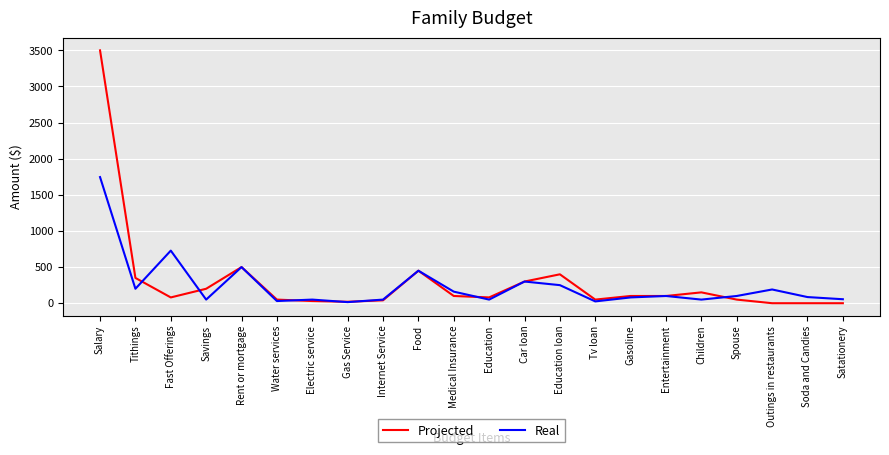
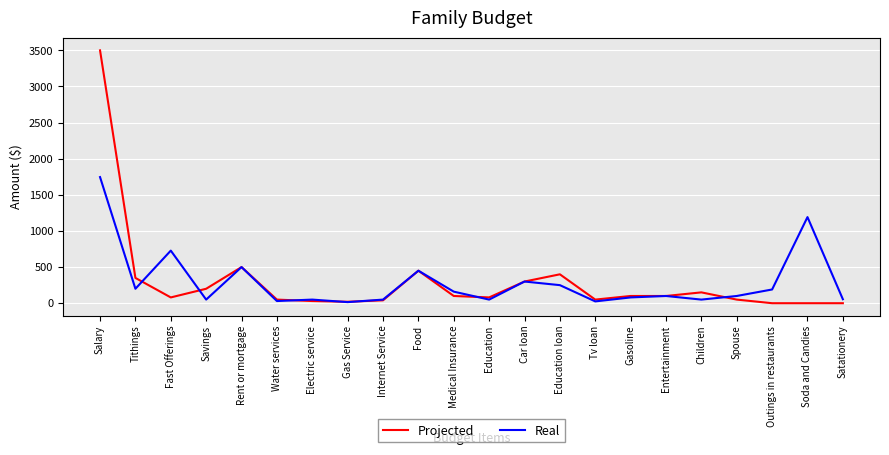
  {
    "Projected": {
      "Salary": 3500,
      "Tithings": 400,
      "Fast Offerings": 100,
      "Savings": 200,
      "Medical Insurance": 100,
      "Education loan": 400,
      "Children": 200,
      "Spouse": 100,
      "Outings in restaurants": 0,
      "Soda and Candies": 0,
      "Satationery": 0
    },
    "Real": {
      "Salary": 1700,
      "Tithings": 200,
      "Fast Offerings": 700,
      "Savings": 100,
      "Medical Insurance": 200,
      "Education loan": 300,
      "Children": 100,
      "Spouse": 100,
      "Outings in restaurants": 200,
-     "Soda and Candies": 100,
+     "Soda and Candies": 1200,
      "Satationery": 100
    }
  }
